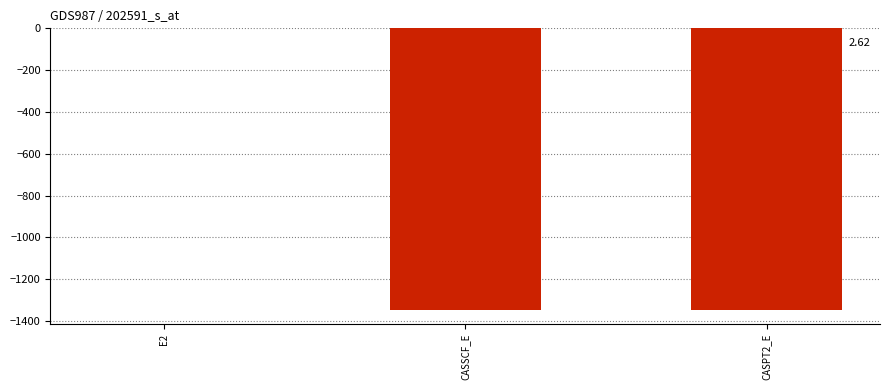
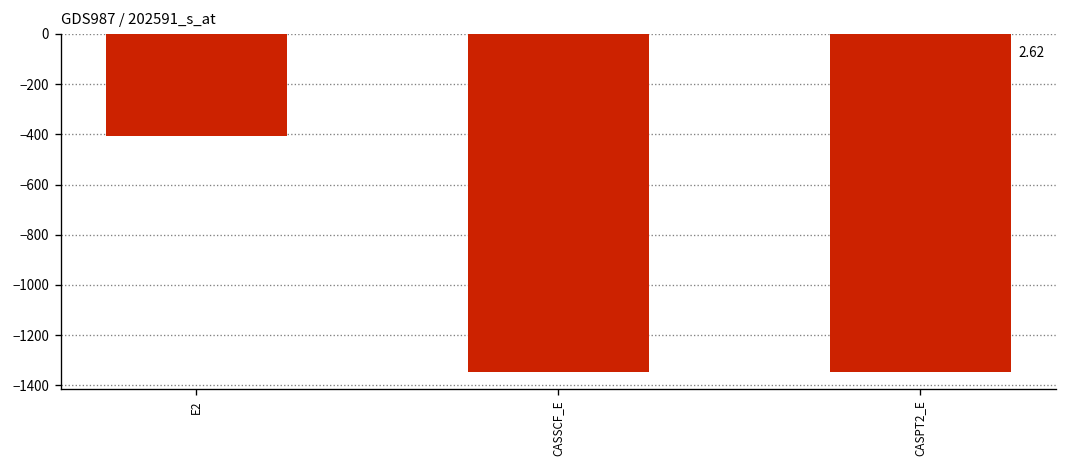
  {
-   "E2": 0,
+   "E2": -410,
    "CASSCF_E": -1350,
    "CASPT2_E": -1350
  }
